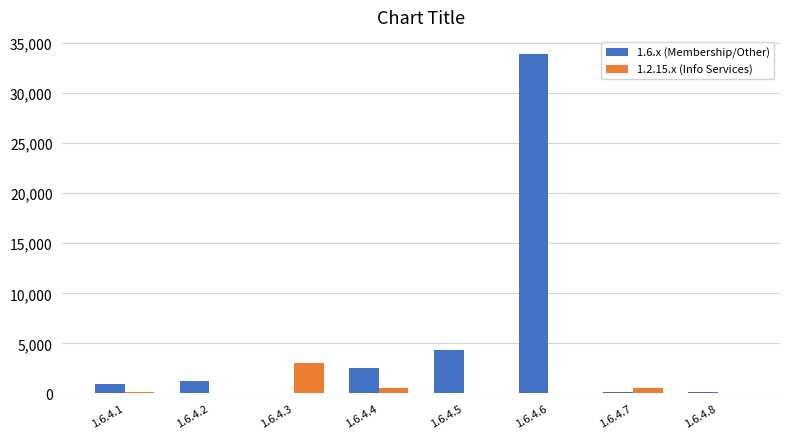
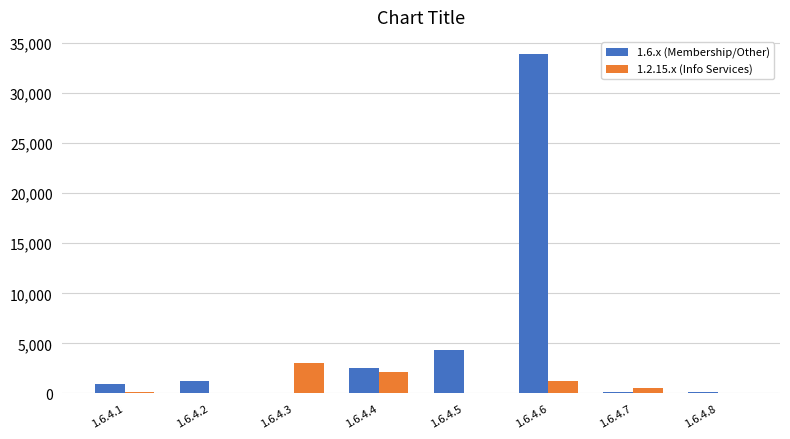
  {
    "1.6.x (Membership/Other)": {
      "1.6.4.1": "900",
      "1.6.4.2": "1,200",
      "1.6.4.4": "2,600",
      "1.6.4.5": "4,300",
      "1.6.4.6": "33,900"
    },
    "1.2.15.x (Info Services)": {
      "1.6.4.3": "3,100",
-     "1.6.4.4": "500",
-     "1.6.4.6": "0",
+     "1.6.4.4": "2,200",
+     "1.6.4.6": "1,300",
      "1.6.4.7": "500"
    }
  }
